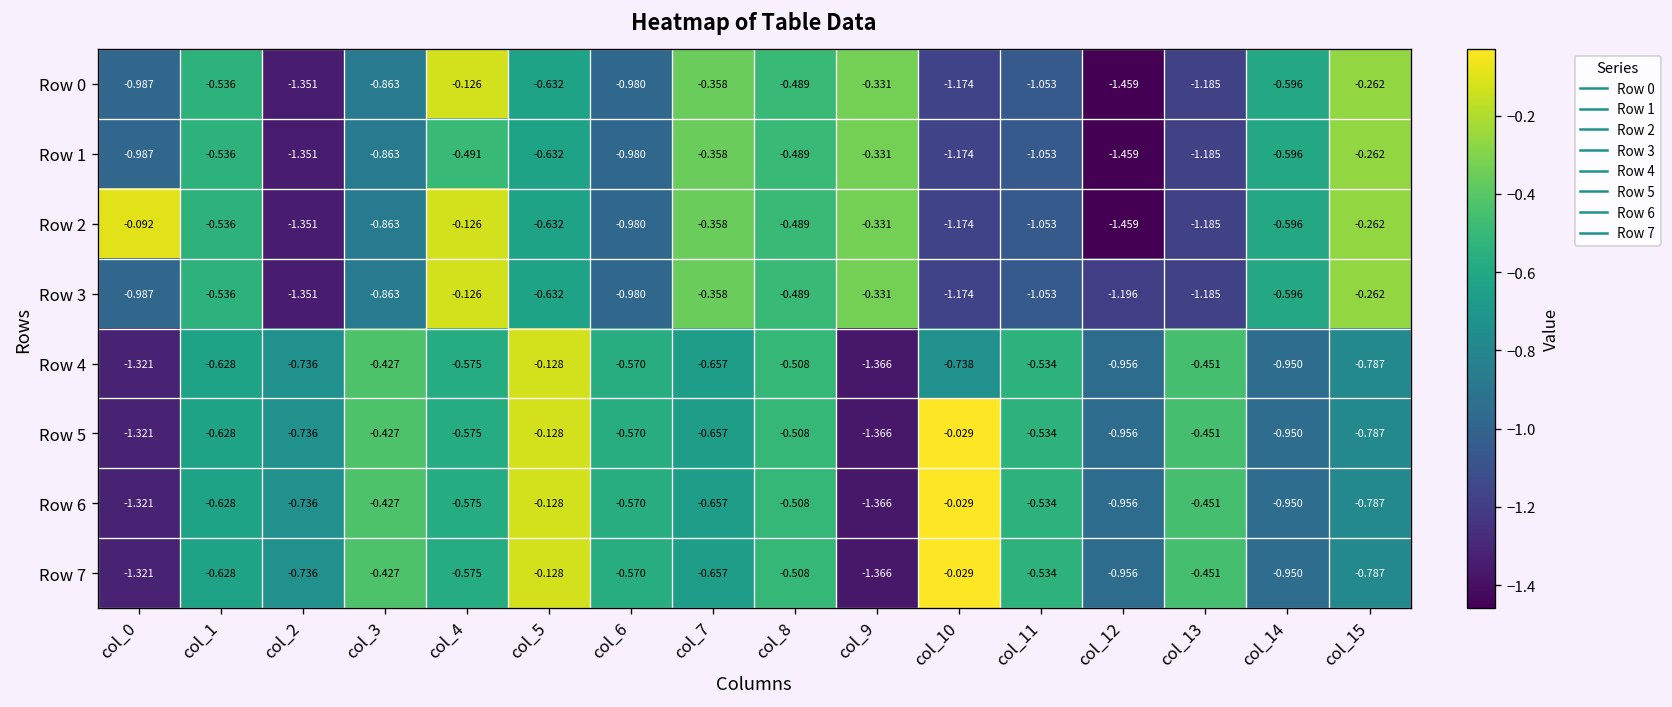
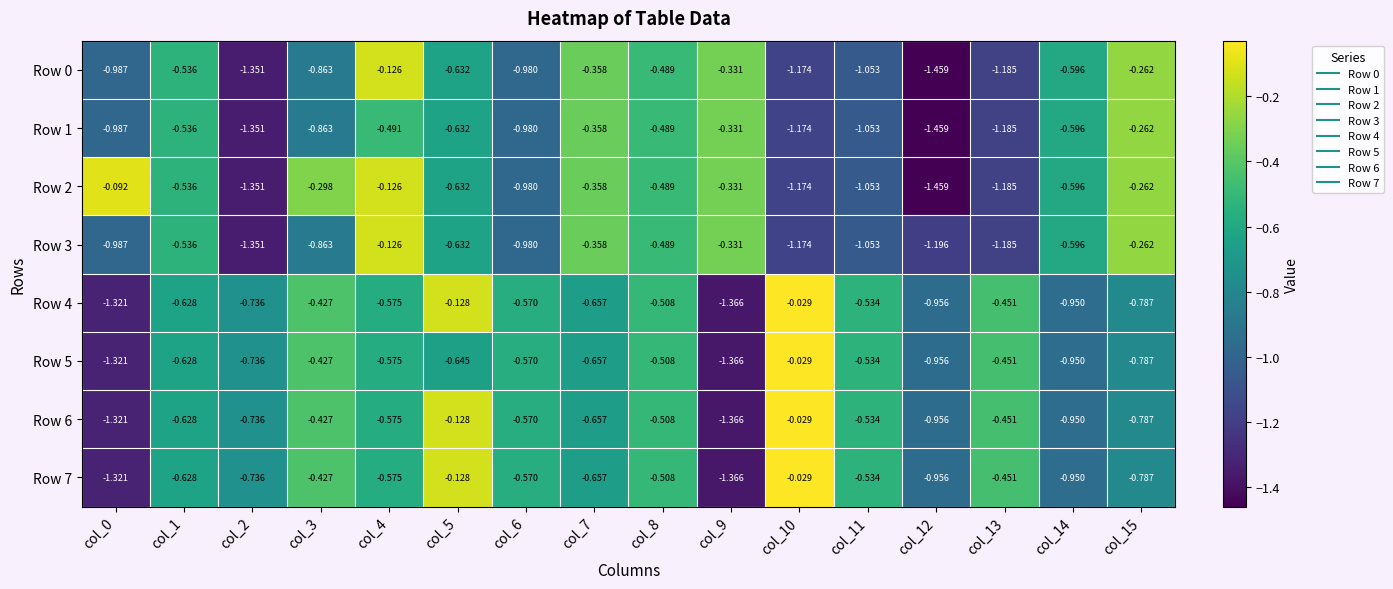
  {
    "Row 0": {
      "col_0": -0.987,
      "col_1": -0.536,
      "col_2": -1.351,
      "col_3": -0.863,
      "col_4": -0.126,
      "col_5": -0.632,
      "col_6": -0.980,
      "col_7": -0.358,
      "col_8": -0.489,
      "col_9": -0.331,
      "col_10": -1.174,
      "col_11": -1.053,
      "col_12": -1.459,
      "col_13": -1.185,
      "col_14": -0.596,
      "col_15": -0.262
    },
    "Row 1": {
      "col_0": -0.987,
      "col_1": -0.536,
      "col_2": -1.351,
      "col_3": -0.863,
      "col_4": -0.491,
      "col_5": -0.632,
      "col_6": -0.980,
      "col_7": -0.358,
      "col_8": -0.489,
      "col_9": -0.331,
      "col_10": -1.174,
      "col_11": -1.053,
      "col_12": -1.459,
      "col_13": -1.185,
      "col_14": -0.596,
      "col_15": -0.262
    },
    "Row 2": {
      "col_0": -0.092,
      "col_1": -0.536,
      "col_2": -1.351,
-     "col_3": -0.863,
+     "col_3": -0.298,
      "col_4": -0.126,
      "col_5": -0.632,
      "col_6": -0.980,
      "col_7": -0.358,
      "col_8": -0.489,
      "col_9": -0.331,
      "col_10": -1.174,
      "col_11": -1.053,
      "col_12": -1.459,
      "col_13": -1.185,
      "col_14": -0.596,
      "col_15": -0.262
    },
    "Row 3": {
      "col_0": -0.987,
      "col_1": -0.536,
      "col_2": -1.351,
      "col_3": -0.863,
      "col_4": -0.126,
      "col_5": -0.632,
      "col_6": -0.980,
      "col_7": -0.358,
      "col_8": -0.489,
      "col_9": -0.331,
      "col_10": -1.174,
      "col_11": -1.053,
      "col_12": -1.196,
      "col_13": -1.185,
      "col_14": -0.596,
      "col_15": -0.262
    },
    "Row 4": {
      "col_0": -1.321,
      "col_1": -0.628,
      "col_2": -0.736,
      "col_3": -0.427,
      "col_4": -0.575,
      "col_5": -0.128,
      "col_6": -0.570,
      "col_7": -0.657,
      "col_8": -0.508,
      "col_9": -1.366,
-     "col_10": -0.738,
+     "col_10": -0.029,
      "col_11": -0.534,
      "col_12": -0.956,
      "col_13": -0.451,
      "col_14": -0.950,
      "col_15": -0.787
    },
    "Row 5": {
      "col_0": -1.321,
      "col_1": -0.628,
      "col_2": -0.736,
      "col_3": -0.427,
      "col_4": -0.575,
-     "col_5": -0.128,
+     "col_5": -0.645,
      "col_6": -0.570,
      "col_7": -0.657,
      "col_8": -0.508,
      "col_9": -1.366,
      "col_10": -0.029,
      "col_11": -0.534,
      "col_12": -0.956,
      "col_13": -0.451,
      "col_14": -0.950,
      "col_15": -0.787
    },
    "Row 6": {
      "col_0": -1.321,
      "col_1": -0.628,
      "col_2": -0.736,
      "col_3": -0.427,
      "col_4": -0.575,
      "col_5": -0.128,
      "col_6": -0.570,
      "col_7": -0.657,
      "col_8": -0.508,
      "col_9": -1.366,
      "col_10": -0.029,
      "col_11": -0.534,
      "col_12": -0.956,
      "col_13": -0.451,
      "col_14": -0.950,
      "col_15": -0.787
    },
    "Row 7": {
      "col_0": -1.321,
      "col_1": -0.628,
      "col_2": -0.736,
      "col_3": -0.427,
      "col_4": -0.575,
      "col_5": -0.128,
      "col_6": -0.570,
      "col_7": -0.657,
      "col_8": -0.508,
      "col_9": -1.366,
      "col_10": -0.029,
      "col_11": -0.534,
      "col_12": -0.956,
      "col_13": -0.451,
      "col_14": -0.950,
      "col_15": -0.787
    }
  }
